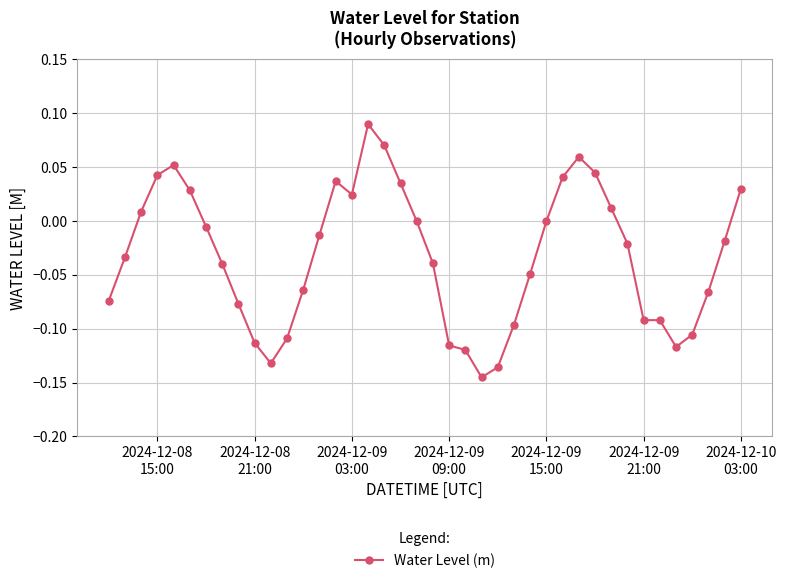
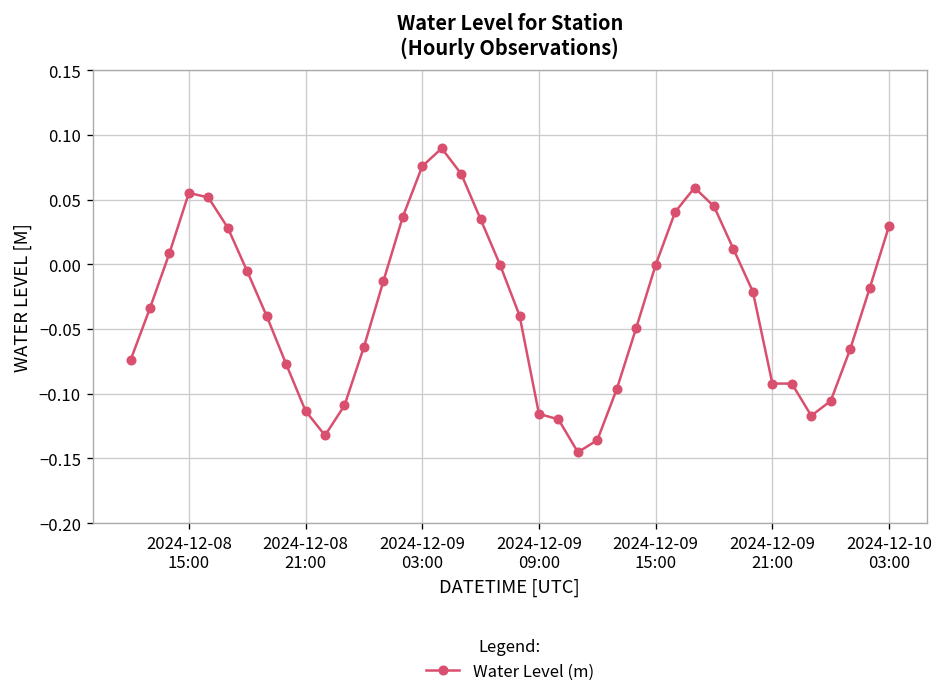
  {
-   "2024-12-08 15:00": 0.042,
+   "2024-12-08 15:00": 0.055,
    "2024-12-08 21:00": -0.113,
-   "2024-12-09 03:00": 0.024,
+   "2024-12-09 03:00": 0.076,
    "2024-12-09 09:00": -0.116,
    "2024-12-09 15:00": 0.000,
    "2024-12-09 21:00": -0.092,
    "2024-12-10 03:00": 0.030
  }
